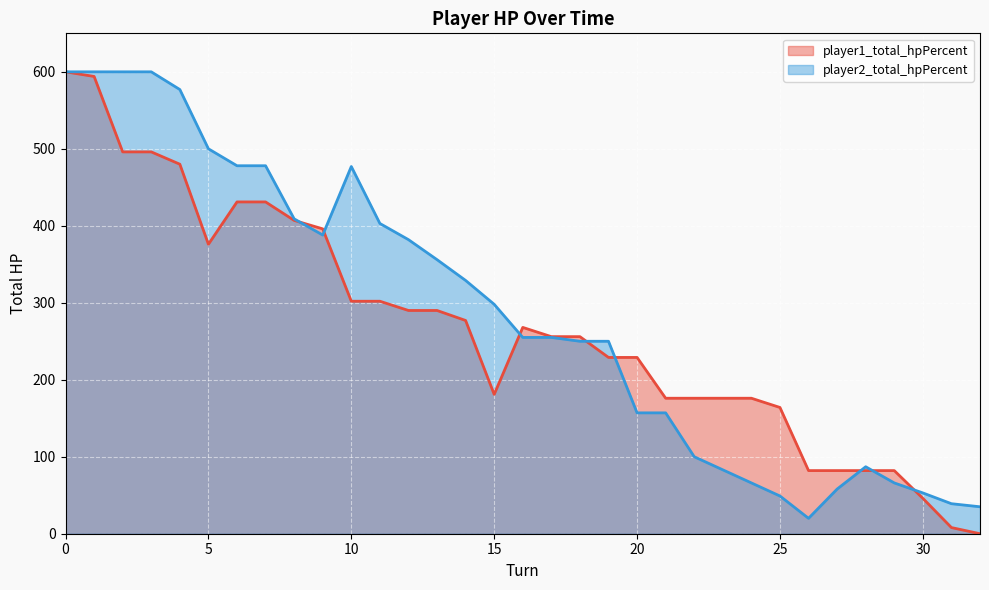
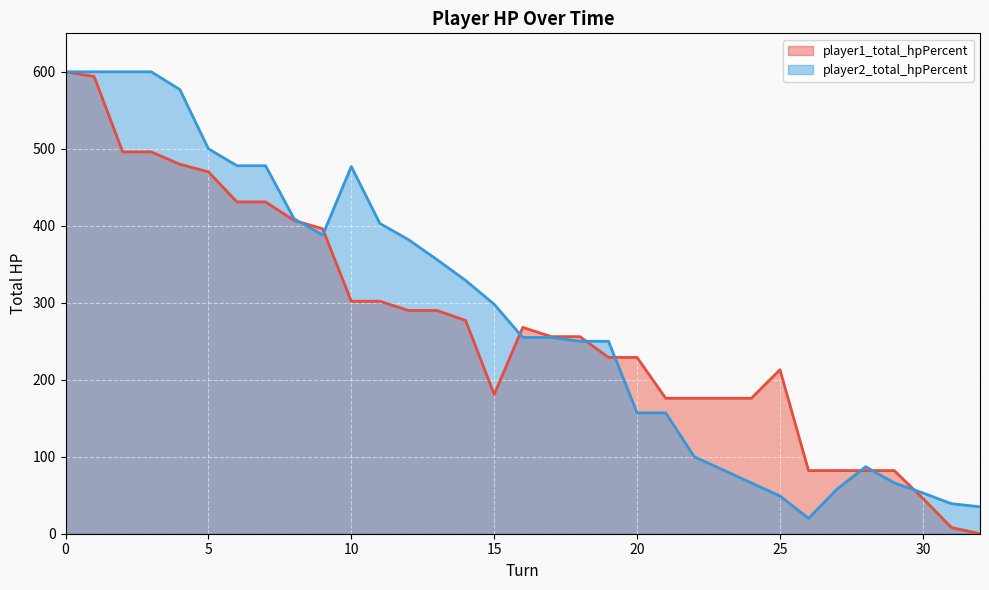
  {
    "player1_total_hpPercent": {
-     "5": 380,
+     "5": 470,
      "10": 300,
      "15": 180,
      "20": 230,
-     "25": 160,
+     "25": 210,
      "30": 50
    },
    "player2_total_hpPercent": {
      "5": 500,
      "10": 480,
      "15": 300,
      "20": 160,
      "25": 50,
      "30": 50
    }
  }
